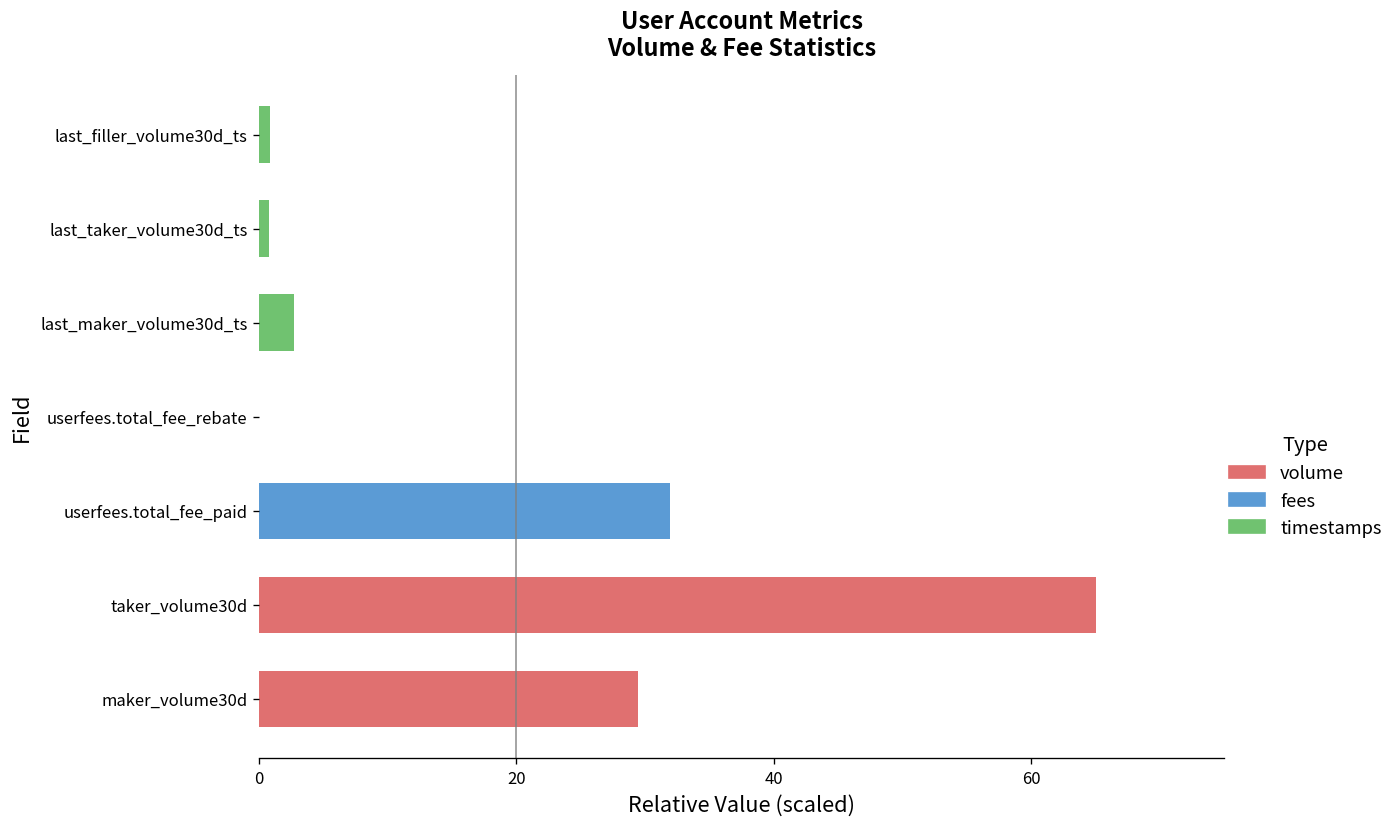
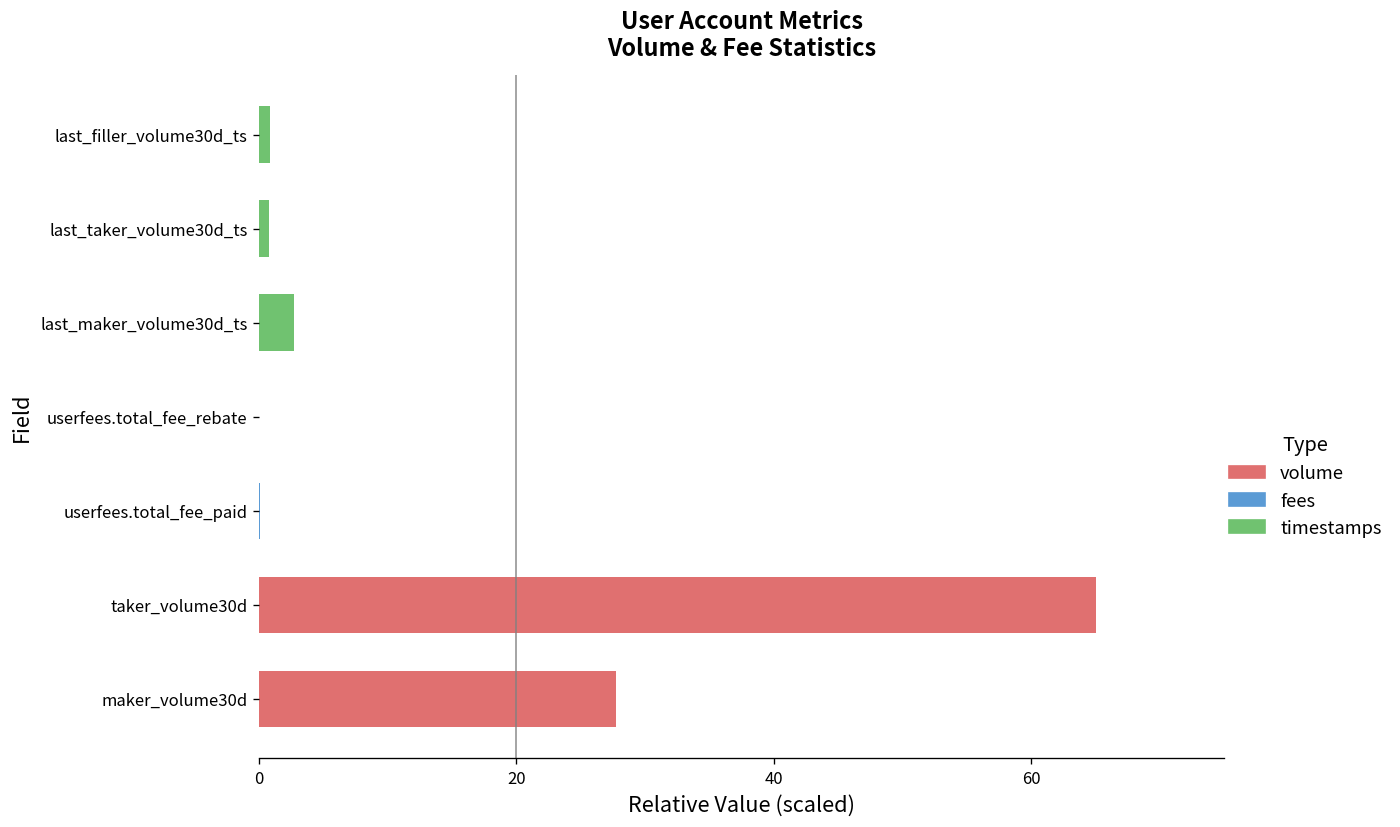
  {
    "last_filler_volume30d_ts": 0.8,
    "last_taker_volume30d_ts": 0.8,
    "last_maker_volume30d_ts": 2.7,
-   "userfees.total_fee_paid": 31.9,
+   "userfees.total_fee_paid": 0.1,
    "taker_volume30d": 65.0,
-   "maker_volume30d": 29.5
+   "maker_volume30d": 27.7
  }
